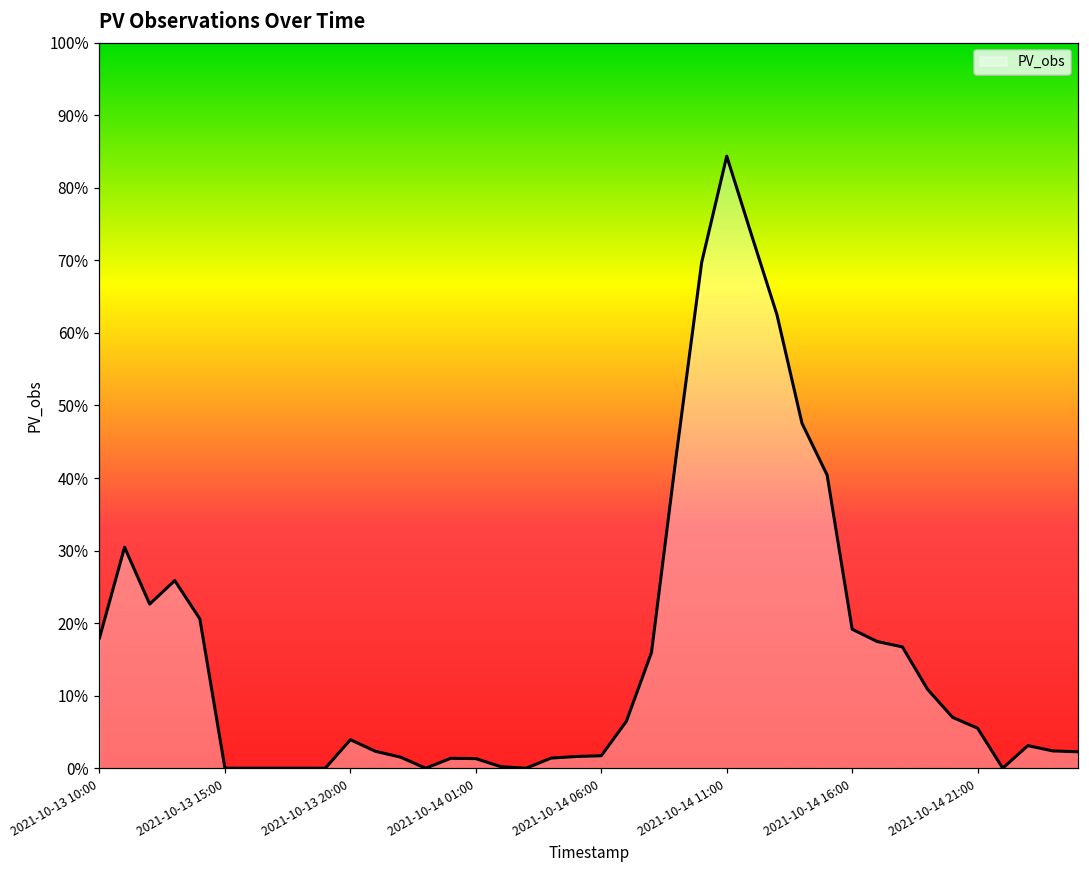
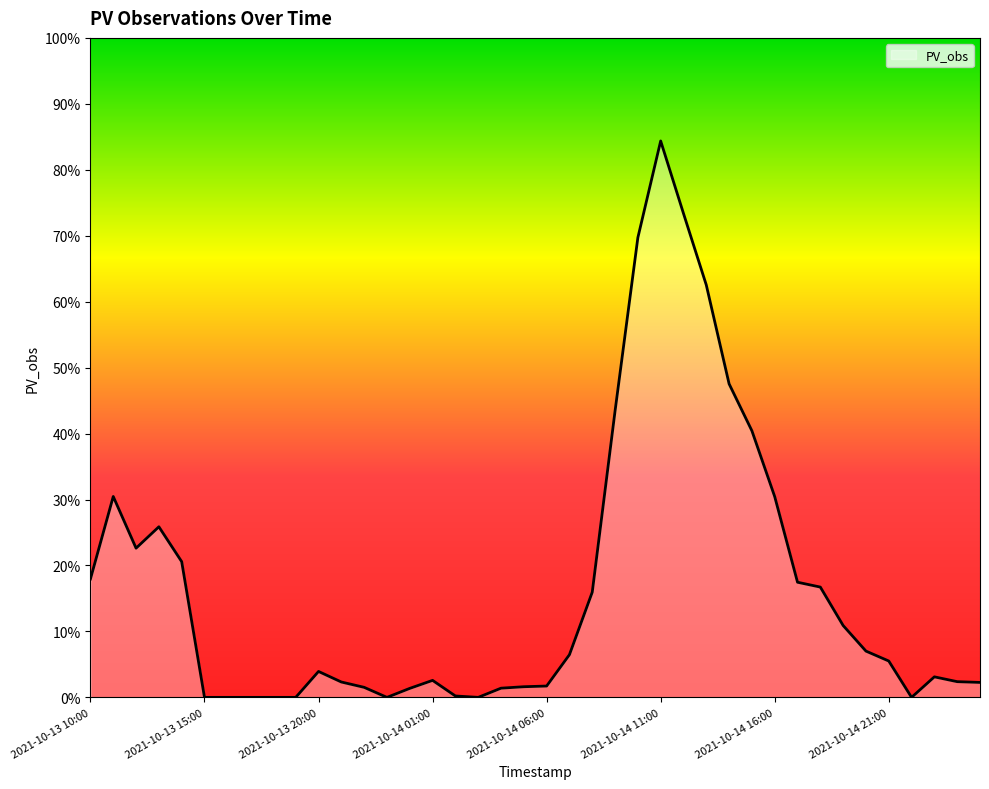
  {
    "2021-10-13 10:00": "18%",
    "2021-10-13 15:00": "0%",
    "2021-10-13 20:00": "4%",
-   "2021-10-14 01:00": "1%",
+   "2021-10-14 01:00": "3%",
    "2021-10-14 06:00": "2%",
    "2021-10-14 11:00": "84%",
-   "2021-10-14 16:00": "19%",
+   "2021-10-14 16:00": "30%",
    "2021-10-14 21:00": "6%"
  }
